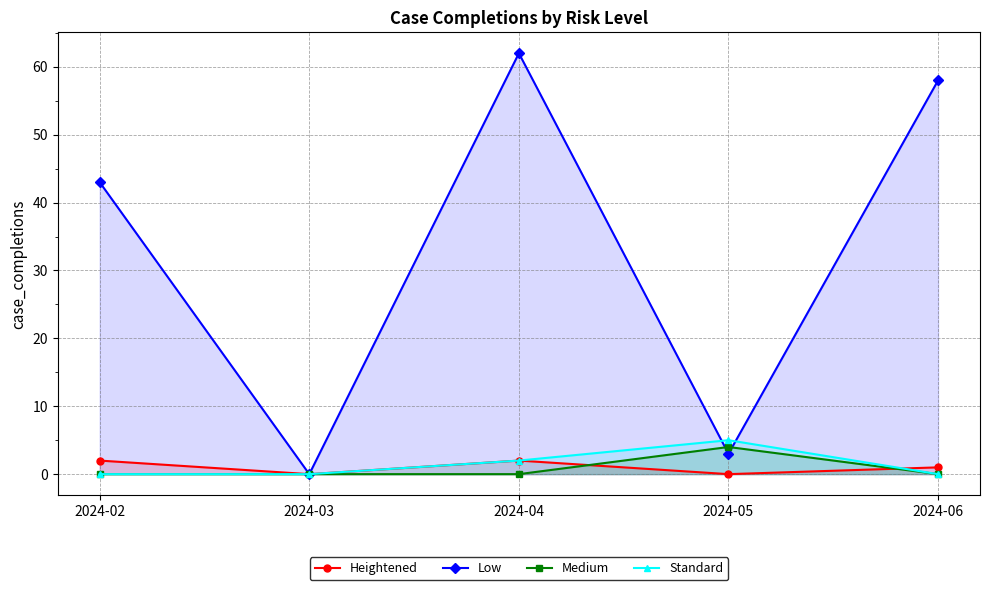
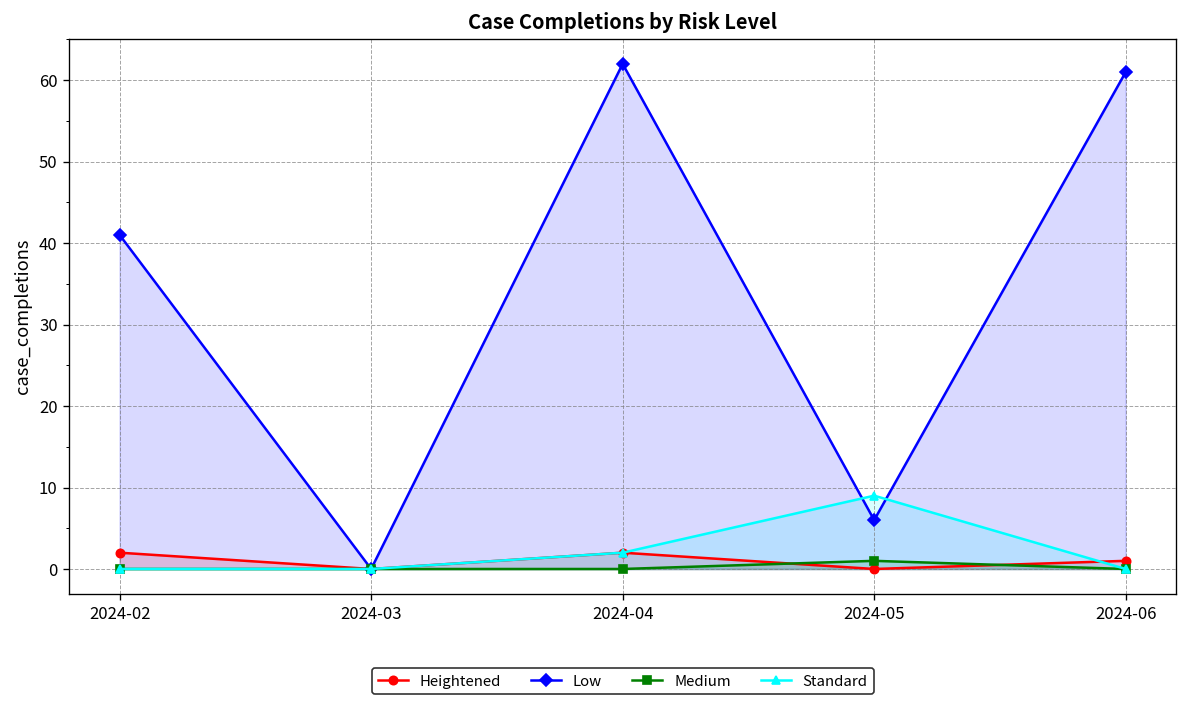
  {
    "Heightened": {
      "2024-02": 2,
      "2024-05": 0,
      "2024-06": 1
    },
    "Low": {
-     "2024-02": 43,
+     "2024-02": 41,
      "2024-04": 62,
-     "2024-05": 3,
-     "2024-06": 58
+     "2024-05": 6,
+     "2024-06": 61
    },
    "Medium": {
      "2024-04": 0,
-     "2024-05": 4
+     "2024-05": 1
    },
    "Standard": {
-     "2024-05": 5
+     "2024-05": 9
    }
  }
